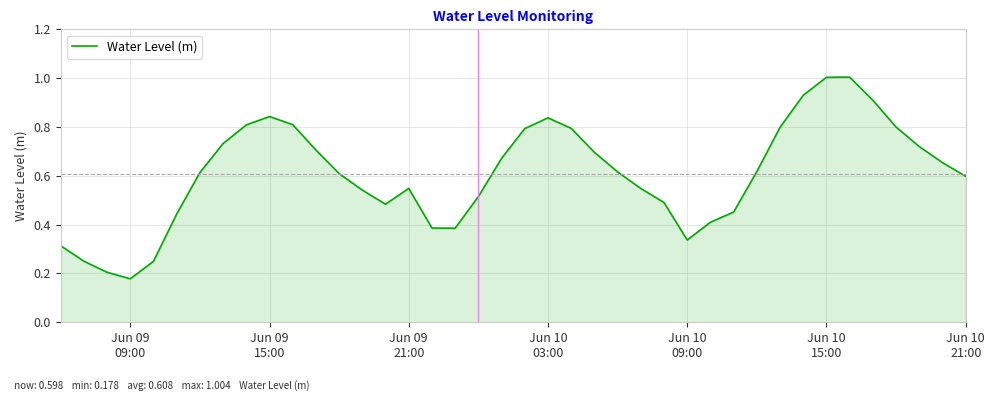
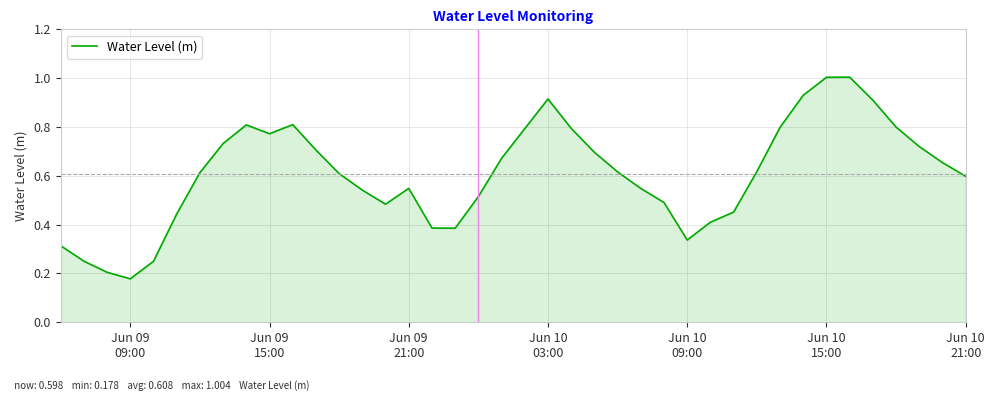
  {
    "Jun 09 09:00": 0.18,
-   "Jun 09 15:00": 0.84,
+   "Jun 09 15:00": 0.77,
    "Jun 09 21:00": 0.55,
-   "Jun 10 03:00": 0.84,
+   "Jun 10 03:00": 0.91,
    "Jun 10 09:00": 0.34,
    "Jun 10 15:00": 1.00,
    "Jun 10 21:00": 0.60
  }
